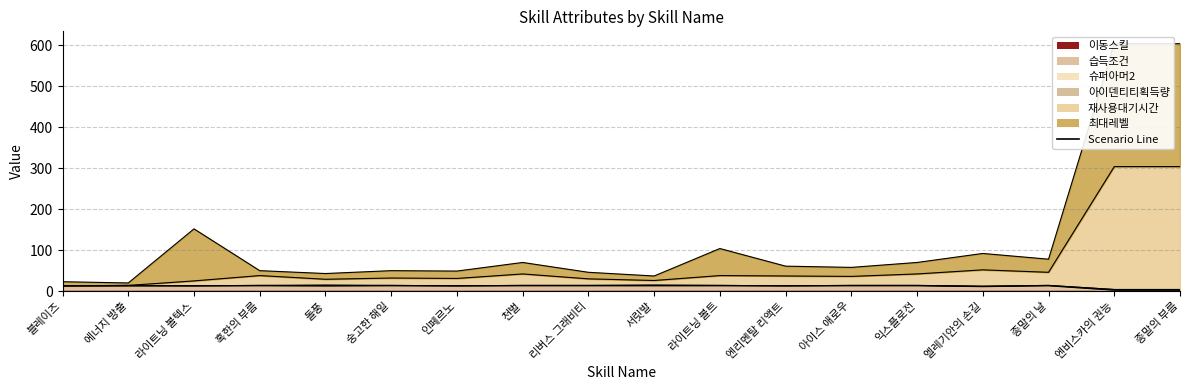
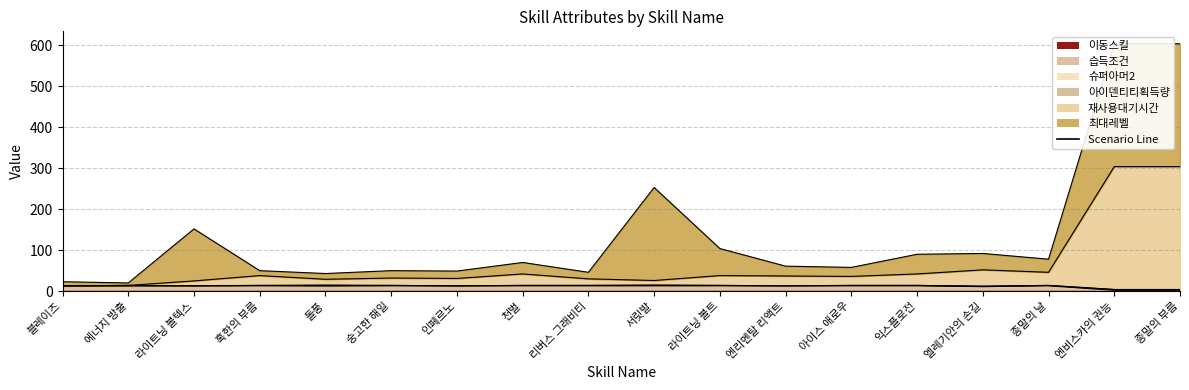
  {
    "이동스킬": {
      "블레이즈": 0,
      "에너지 방출": 0,
      "라이트닝 볼텍스": 0,
      "혹한의 부름": 0,
      "돌풍": 0,
      "숭고한 해일": 0,
      "인페르노": 0,
      "천벌": 0,
      "리버스 그래비티": 0,
      "서릿발": 0,
      "라이트닝 볼트": 0,
      "엔리멘탈 리액트": 0,
      "아이스 애로우": 0,
      "익스플로전": 0,
      "엘레기안의 손길": 0,
      "종말의 날": 0
    },
    "최대레벨": {
      "블레이즈": 10,
      "라이트닝 볼텍스": 130,
      "혹한의 부름": 10,
      "돌풍": 10,
      "숭고한 해일": 20,
      "인페르노": 20,
      "천벌": 30,
      "리버스 그래비티": 20,
-     "서릿발": 10,
+     "서릿발": 230,
      "라이트닝 볼트": 70,
      "엔리멘탈 리액트": 20,
      "아이스 애로우": 20,
-     "익스플로전": 30,
+     "익스플로전": 50,
      "엘레기안의 손길": 40,
      "종말의 날": 30,
      "종말의 부름": 300
    }
  }
